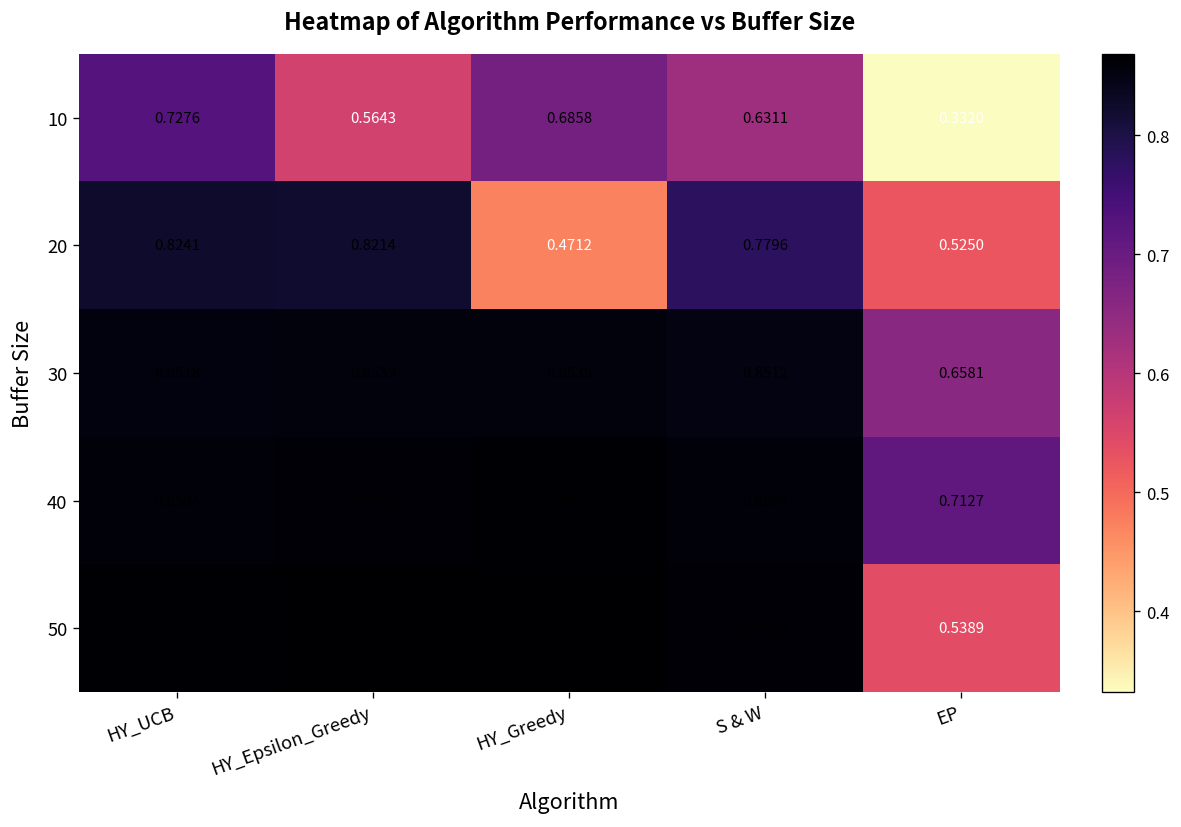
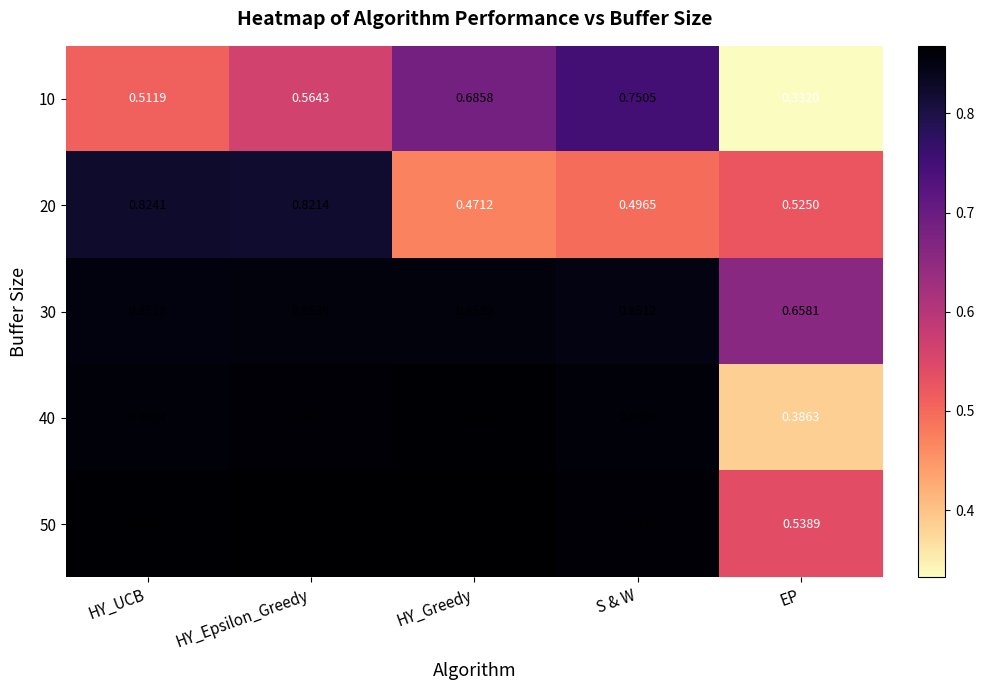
  {
    "10": {
-     "HY_UCB": 0.7276,
+     "HY_UCB": 0.5119,
      "HY_Epsilon_Greedy": 0.5643,
      "HY_Greedy": 0.6858,
-     "S & W": 0.6311,
+     "S & W": 0.7505,
      "EP": 0.3320
    },
    "20": {
      "HY_Greedy": 0.4712,
-     "S & W": 0.7796,
+     "S & W": 0.4965,
      "EP": 0.5250
    },
    "30": {
      "EP": 0.6581
    },
    "40": {
-     "EP": 0.7127
+     "EP": 0.3863
    },
    "50": {
      "EP": 0.5389
    }
  }
